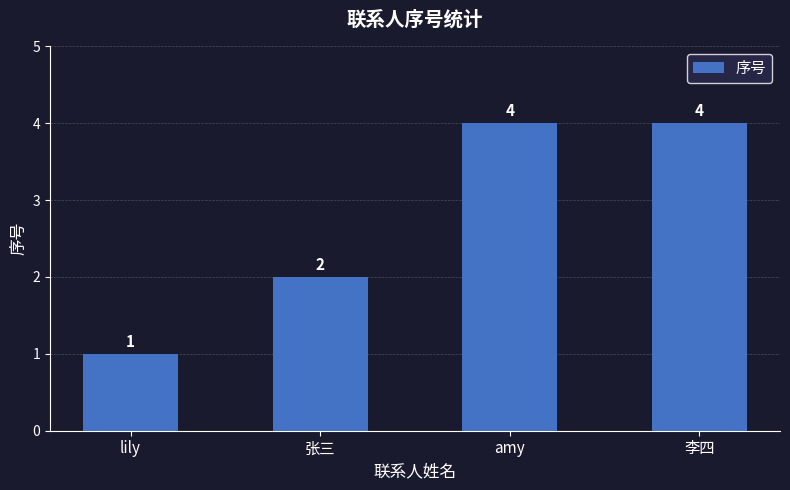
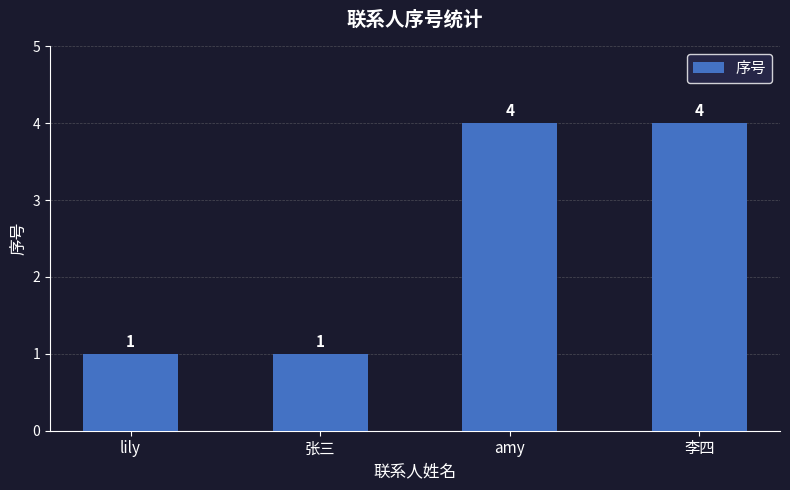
  {
    "lily": 1,
-   "张三": 2,
+   "张三": 1,
    "amy": 4,
    "李四": 4
  }
